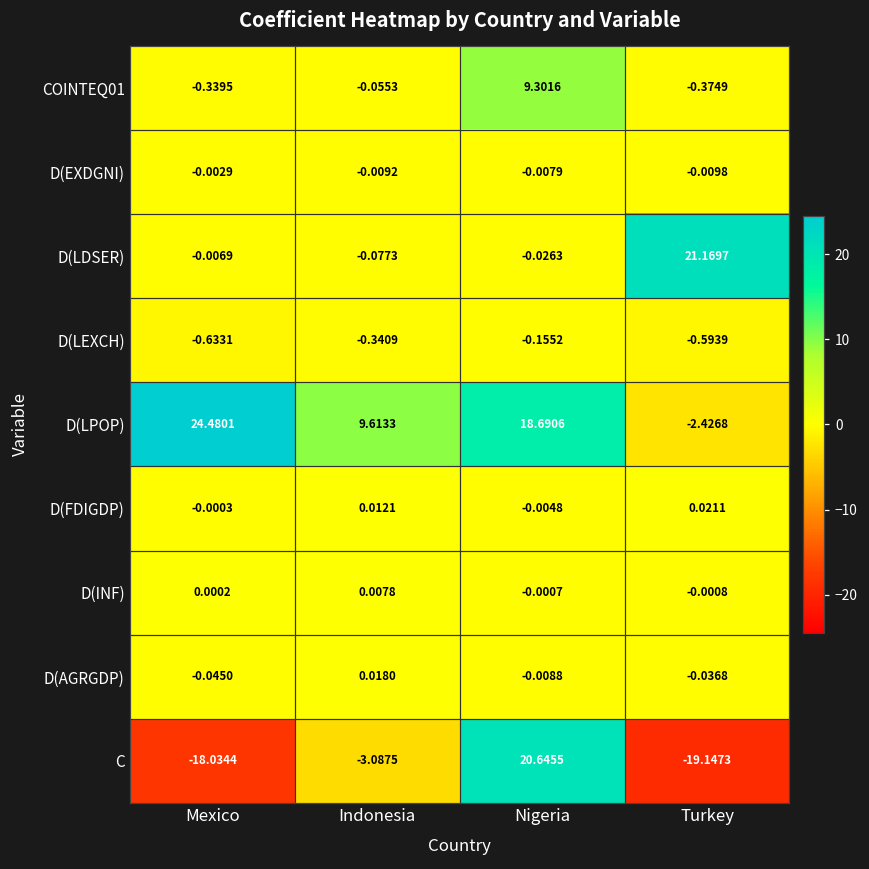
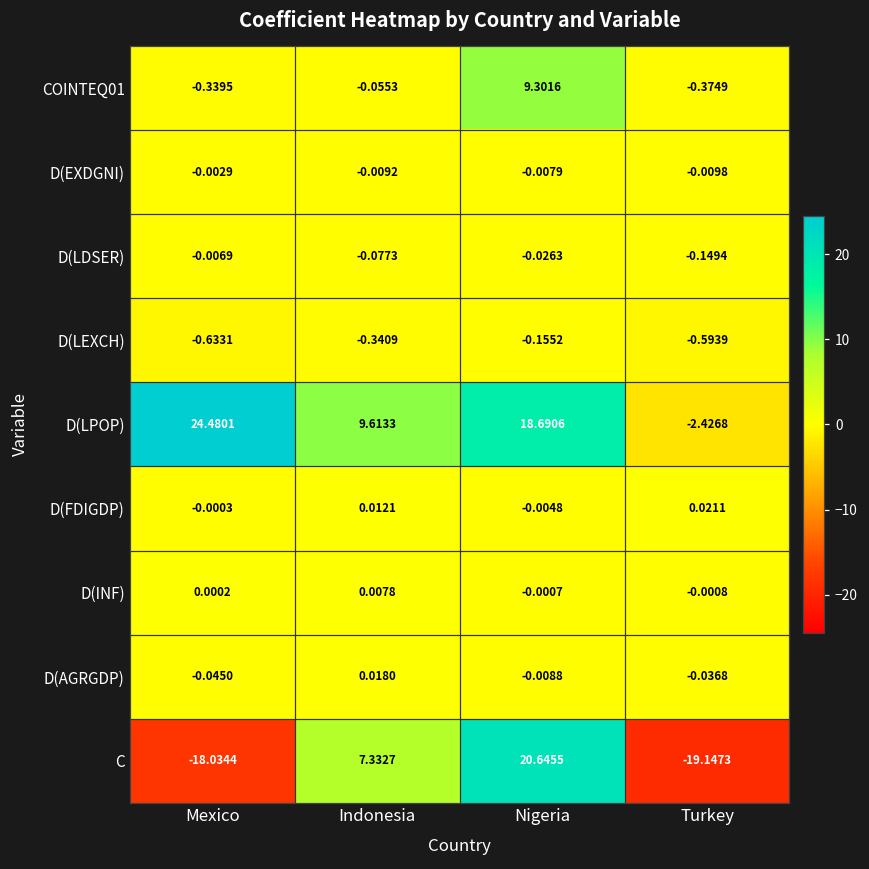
  {
    "COINTEQ01": {
      "Mexico": -0.3395,
      "Indonesia": -0.0553,
      "Nigeria": 9.3016,
      "Turkey": -0.3749
    },
    "D(EXDGNI)": {
      "Mexico": -0.0029,
      "Indonesia": -0.0092,
      "Nigeria": -0.0079,
      "Turkey": -0.0098
    },
    "D(LDSER)": {
      "Mexico": -0.0069,
      "Indonesia": -0.0773,
      "Nigeria": -0.0263,
-     "Turkey": 21.1697
+     "Turkey": -0.1494
    },
    "D(LEXCH)": {
      "Mexico": -0.6331,
      "Indonesia": -0.3409,
      "Nigeria": -0.1552,
      "Turkey": -0.5939
    },
    "D(LPOP)": {
      "Mexico": 24.4801,
      "Indonesia": 9.6133,
      "Nigeria": 18.6906,
      "Turkey": -2.4268
    },
    "D(FDIGDP)": {
      "Mexico": -0.0003,
      "Indonesia": 0.0121,
      "Nigeria": -0.0048,
      "Turkey": 0.0211
    },
    "D(INF)": {
      "Mexico": 0.0002,
      "Indonesia": 0.0078,
      "Nigeria": -0.0007,
      "Turkey": -0.0008
    },
    "D(AGRGDP)": {
      "Mexico": -0.0450,
      "Indonesia": 0.0180,
      "Nigeria": -0.0088,
      "Turkey": -0.0368
    },
    "C": {
      "Mexico": -18.0344,
-     "Indonesia": -3.0875,
+     "Indonesia": 7.3327,
      "Nigeria": 20.6455,
      "Turkey": -19.1473
    }
  }
